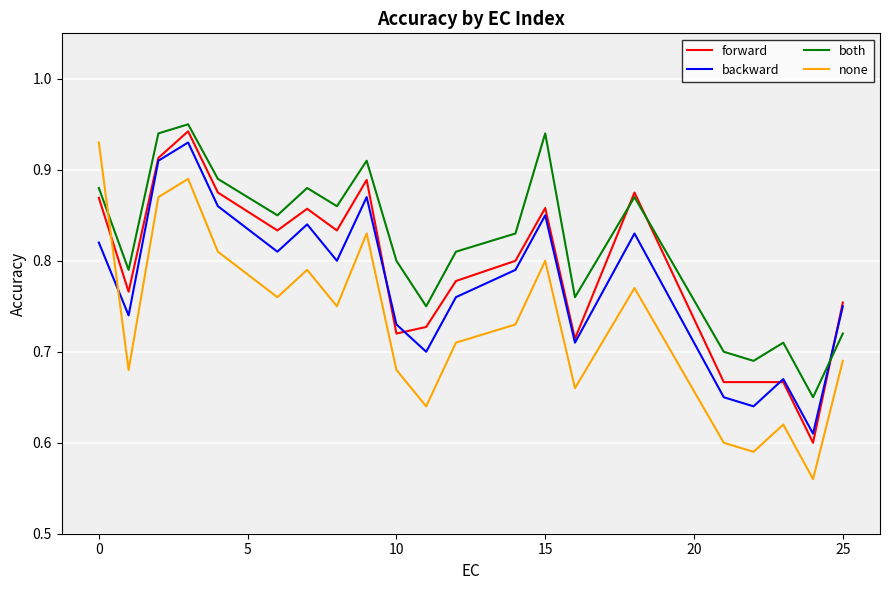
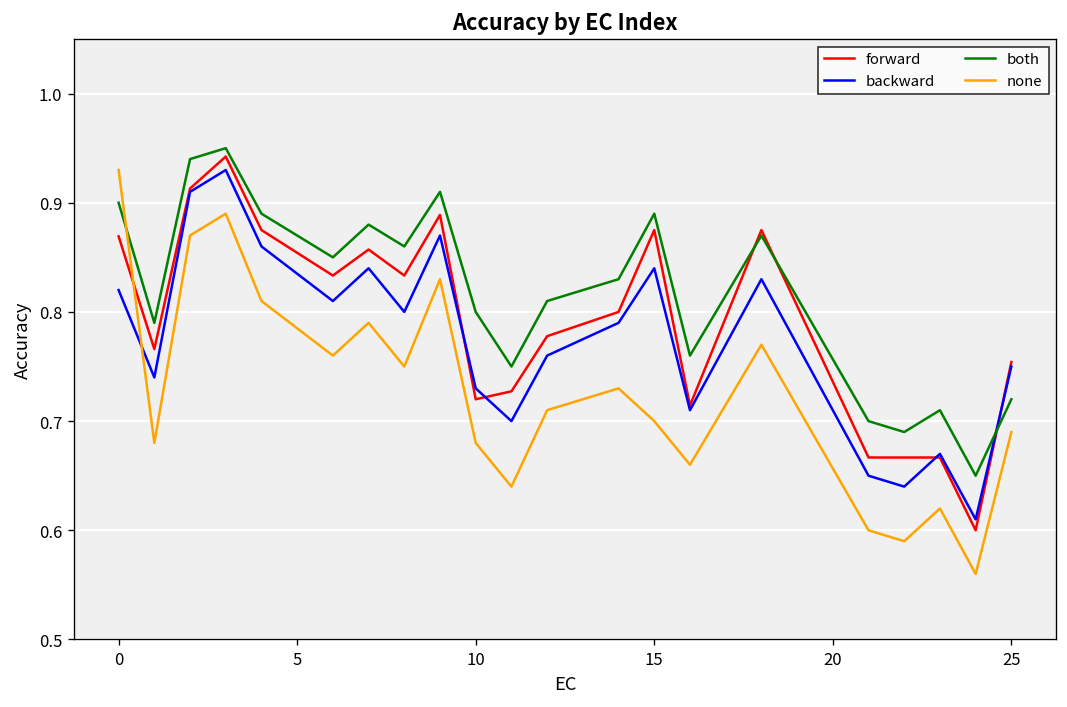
  {
    "forward": {
      "0": 0.87,
      "10": 0.72,
-     "15": 0.86,
+     "15": 0.88,
      "25": 0.75
    },
    "backward": {
      "0": 0.82,
      "10": 0.73,
-     "15": 0.85,
+     "15": 0.84,
      "25": 0.75
    },
    "both": {
-     "0": 0.88,
+     "0": 0.90,
      "10": 0.80,
-     "15": 0.94,
+     "15": 0.89,
      "25": 0.72
    },
    "none": {
      "0": 0.93,
      "10": 0.68,
-     "15": 0.8,
+     "15": 0.7,
      "25": 0.69
    }
  }
